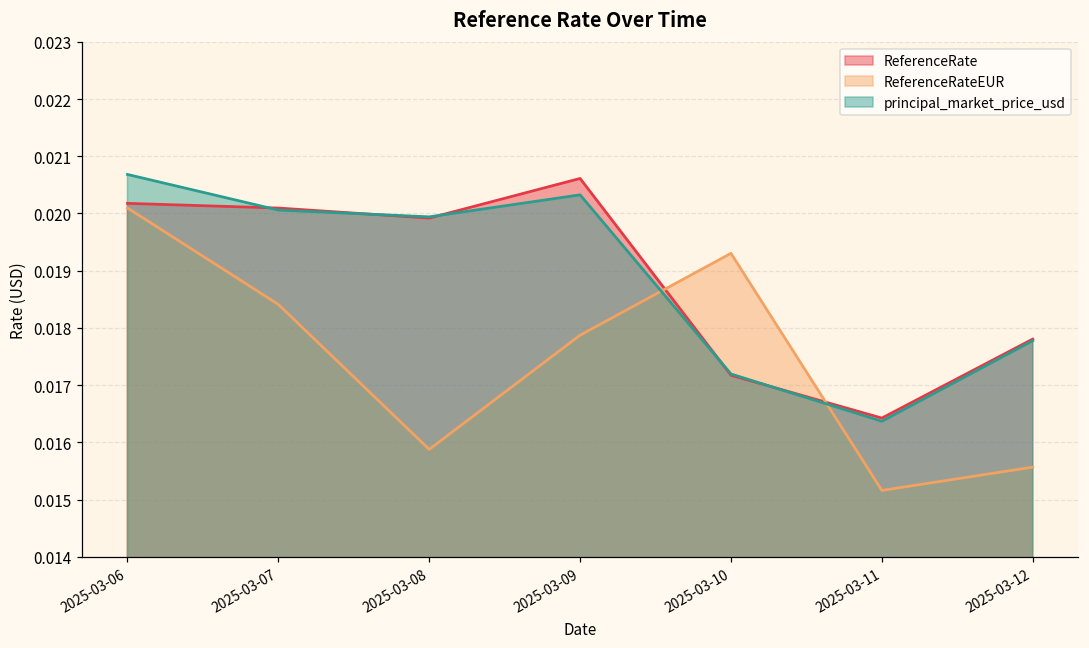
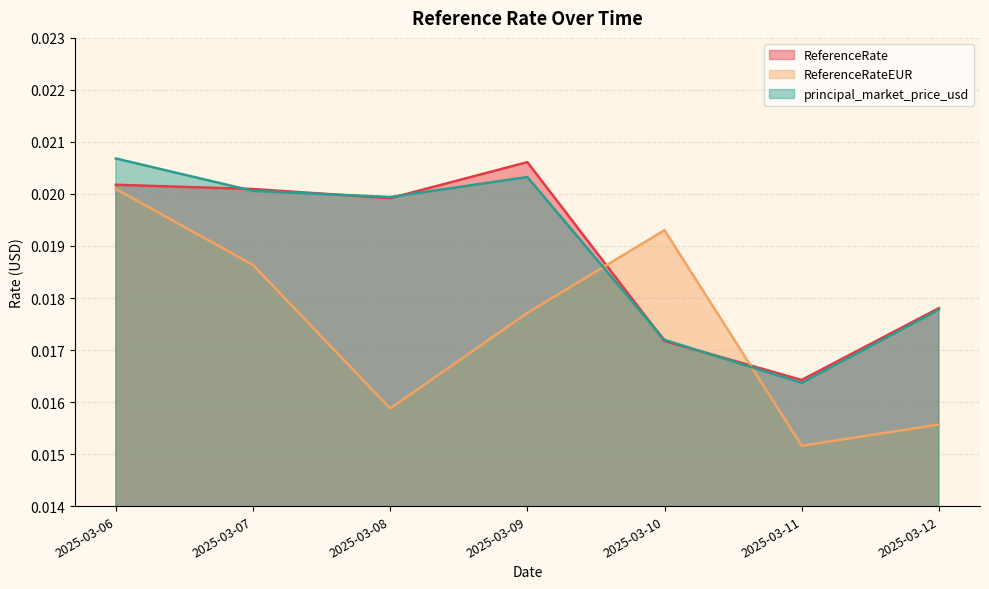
  {
    "ReferenceRate": {
      "2025-03-06": 0.0202,
      "2025-03-09": 0.0206,
      "2025-03-11": 0.0164
    },
    "ReferenceRateEUR": {
      "2025-03-06": 0.0201,
-     "2025-03-07": 0.0184,
+     "2025-03-07": 0.0186,
      "2025-03-08": 0.0159,
-     "2025-03-09": 0.0179,
+     "2025-03-09": 0.0177,
      "2025-03-10": 0.0193,
      "2025-03-11": 0.0152,
      "2025-03-12": 0.0156
    },
    "principal_market_price_usd": {
      "2025-03-06": 0.0207,
      "2025-03-09": 0.0203,
      "2025-03-11": 0.0164
    }
  }
